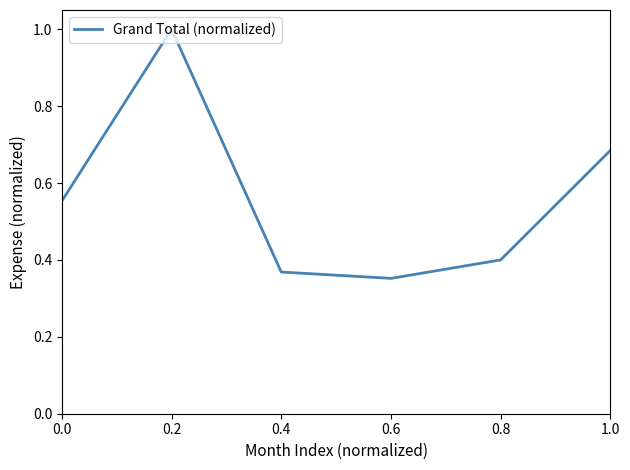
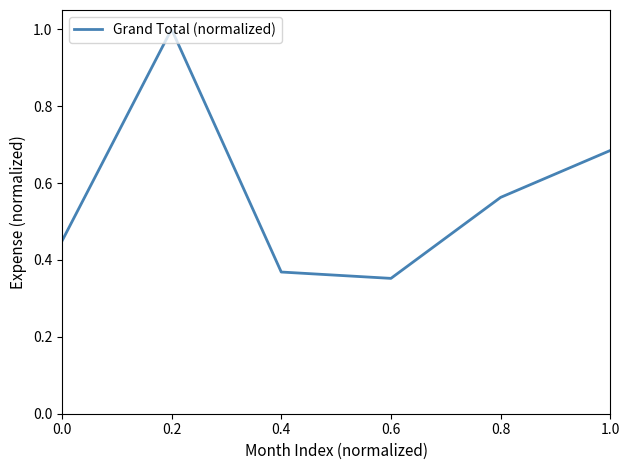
  {
-   "0.0": 0.55,
+   "0.0": 0.45,
    "0.4": 0.37,
    "0.6": 0.35,
-   "0.8": 0.40,
+   "0.8": 0.56,
    "1.0": 0.68
  }
